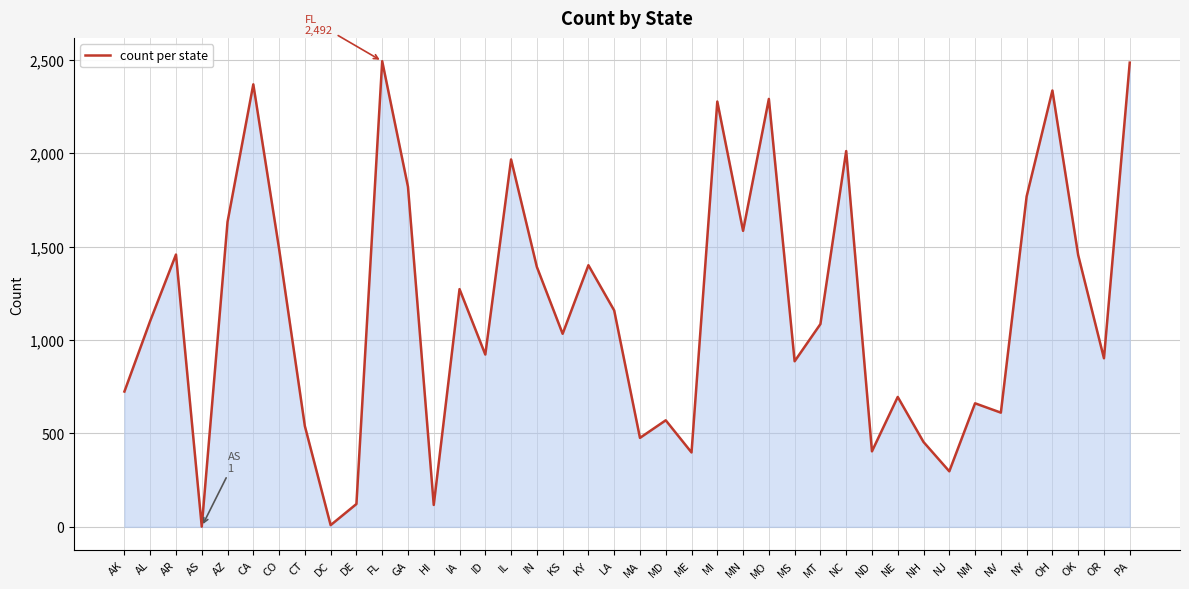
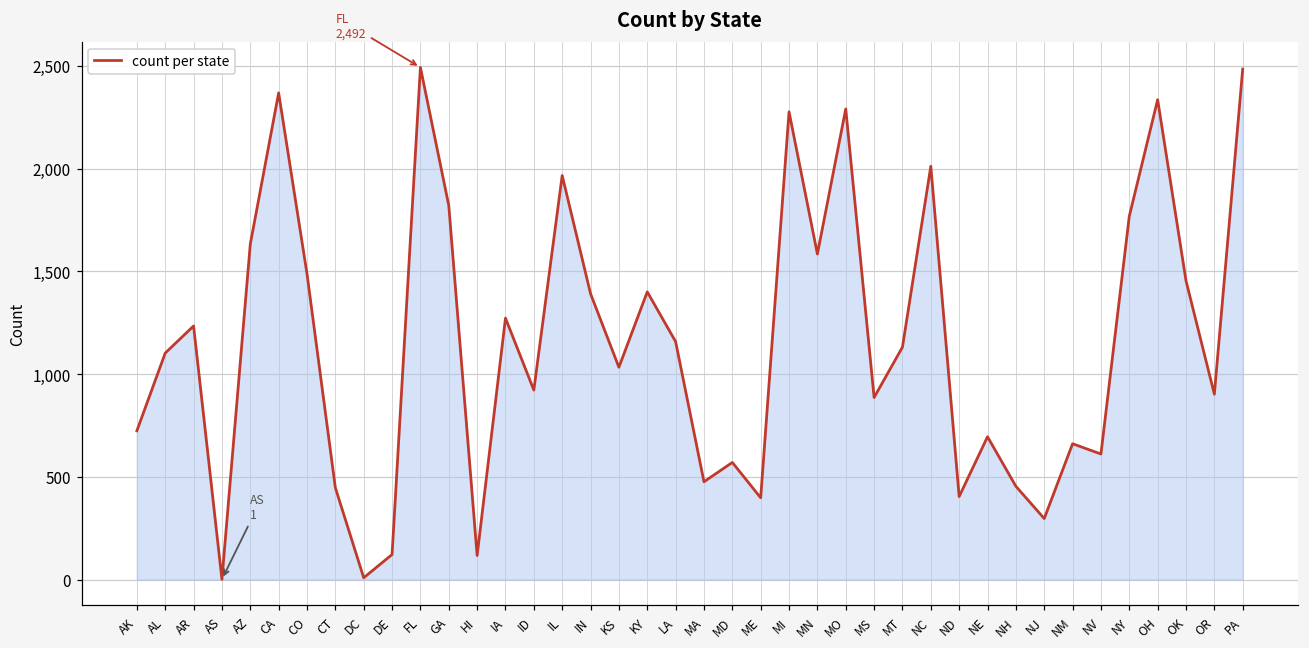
  {
    "AK": "720",
    "AL": "1,100",
-   "AR": "1,460",
+   "AR": "1,230",
    "AZ": "1,630",
    "CA": "2,370",
    "CO": "1,490",
-   "CT": "540",
+   "CT": "450",
    "DC": "10",
    "DE": "120",
    "GA": "1,820",
    "HI": "120",
    "IA": "1,270",
    "ID": "920",
    "IL": "1,970",
    "IN": "1,390",
    "KS": "1,030",
    "KY": "1,400",
    "LA": "1,160",
    "MA": "480",
    "MD": "570",
    "ME": "400",
    "MI": "2,280",
    "MN": "1,580",
    "MO": "2,290",
    "MS": "890",
-   "MT": "1,090",
+   "MT": "1,130",
    "NC": "2,010",
    "ND": "400",
    "NE": "700",
    "NH": "450",
    "NJ": "300",
    "NM": "660",
    "NV": "610",
    "NY": "1,770",
    "OH": "2,340",
    "OK": "1,450",
    "OR": "900",
    "PA": "2,480"
  }
